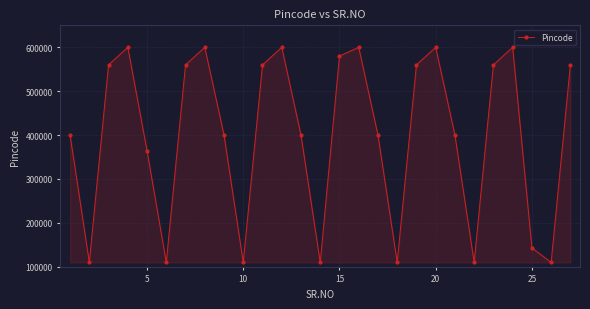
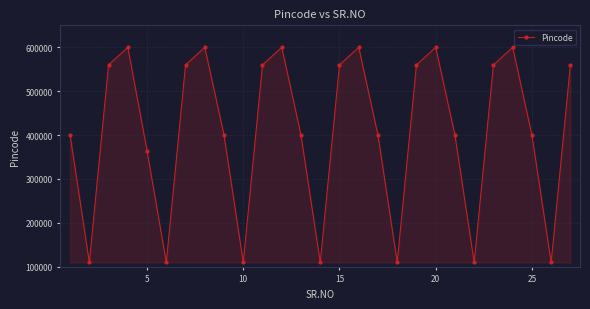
  {
    "5": 360000,
    "10": 110000,
-   "15": 580000,
+   "15": 560000,
    "20": 600000,
-   "25": 140000
+   "25": 400000
  }
